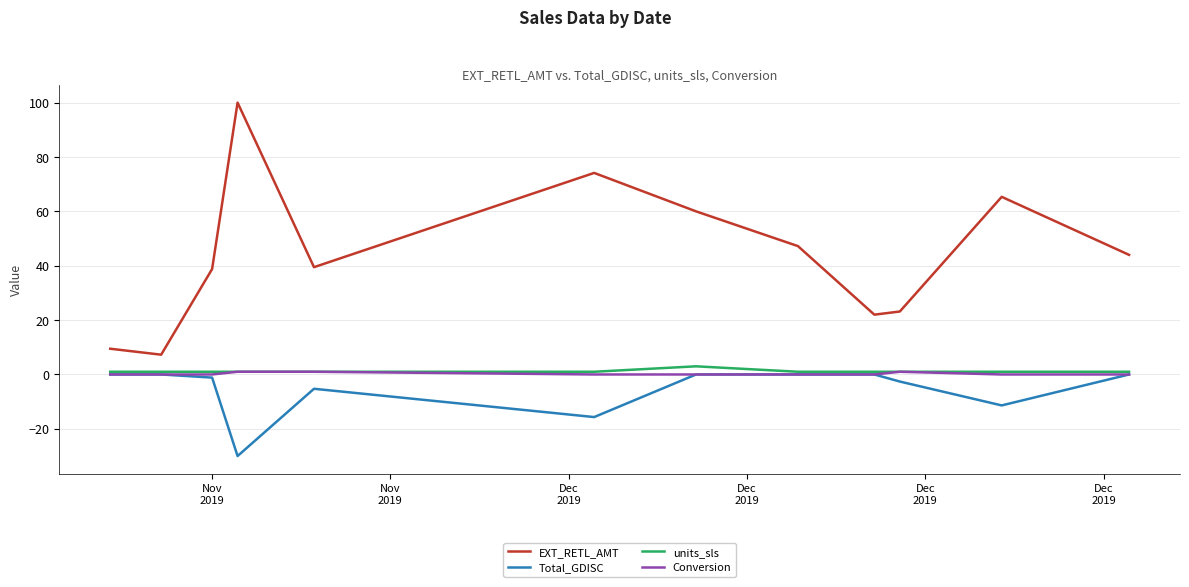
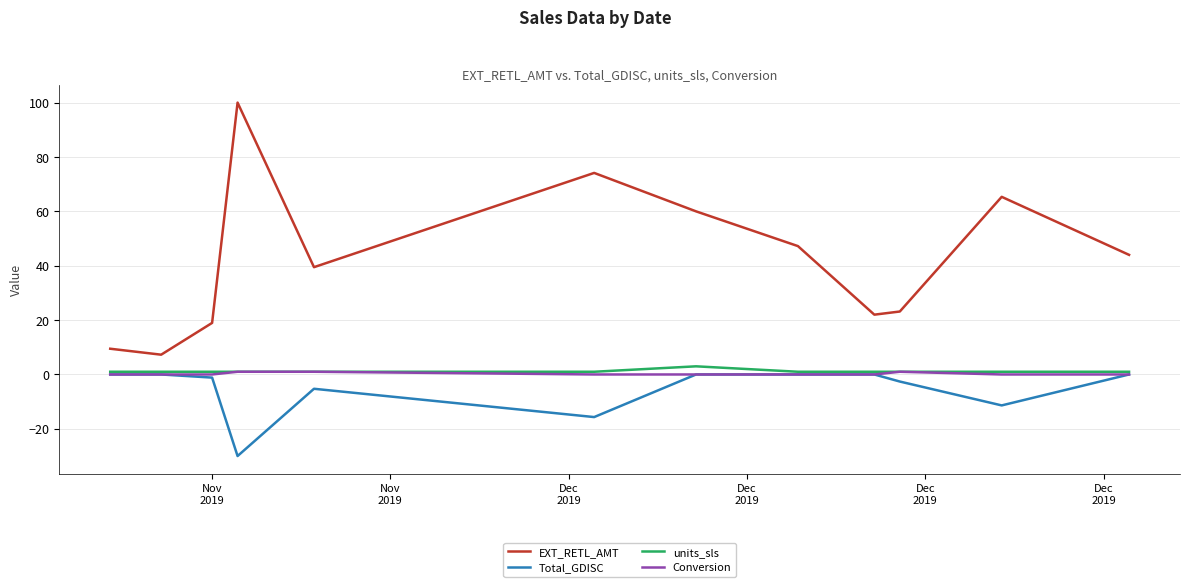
  {
    "EXT_RETL_AMT": {
-     "Nov 2019": 39
+     "Nov 2019": 19
    },
    "Total_GDISC": {
      "Nov 2019": -1
    },
    "units_sls": {
      "Nov 2019": 1
    },
    "Conversion": {
      "Nov 2019": 0
    }
  }
